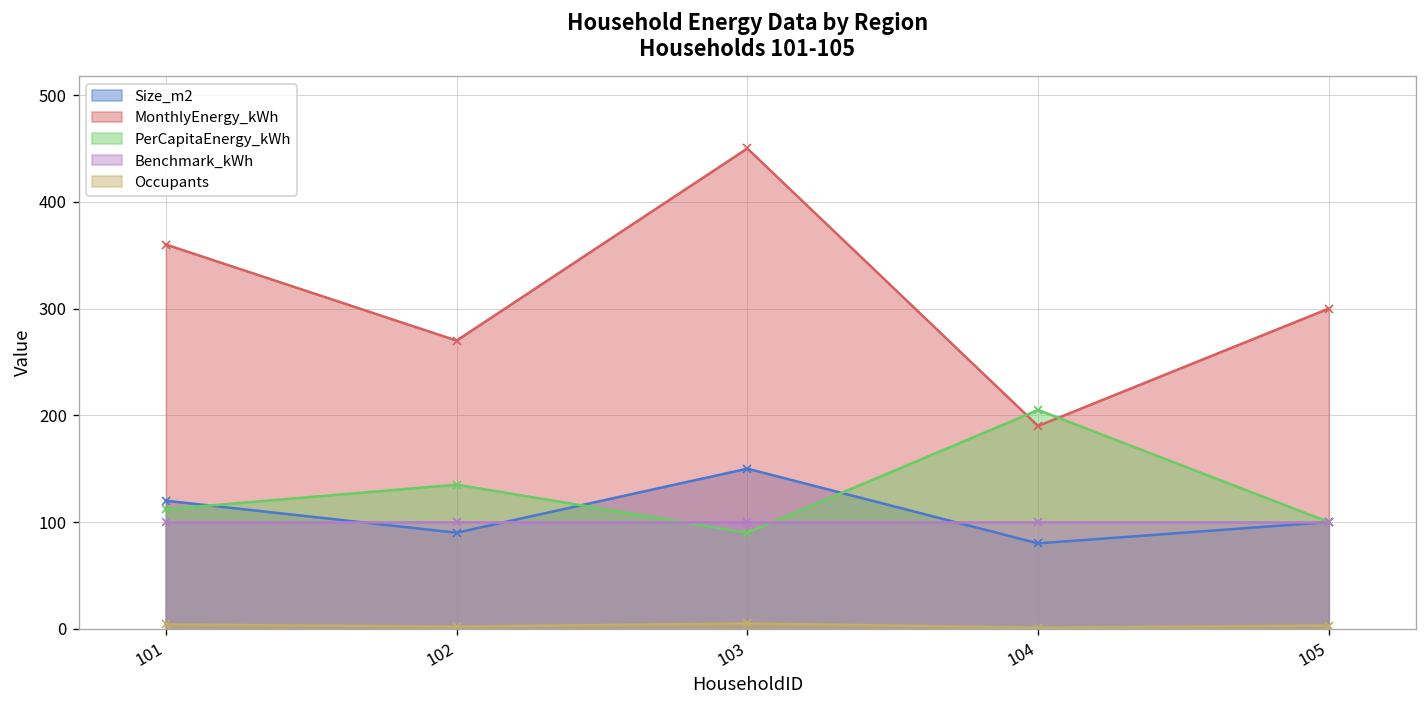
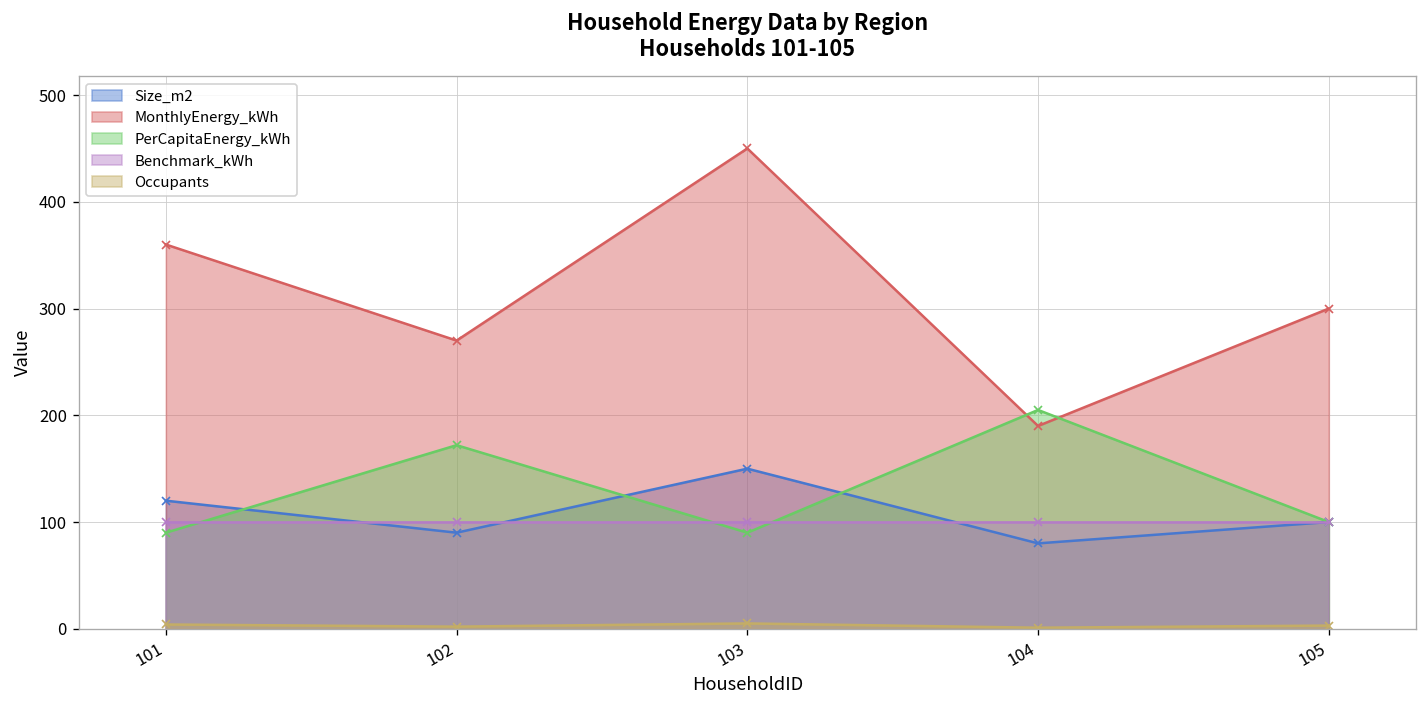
  {
    "Size_m2": {
      "101": 120,
      "102": 90,
      "103": 150,
      "104": 80
    },
    "PerCapitaEnergy_kWh": {
-     "101": 110,
-     "102": 140,
+     "101": 90,
+     "102": 170,
      "103": 90,
      "104": 210
    },
    "Benchmark_kWh": {
      "101": 100,
      "102": 100,
      "103": 100,
      "104": 100
    }
  }
